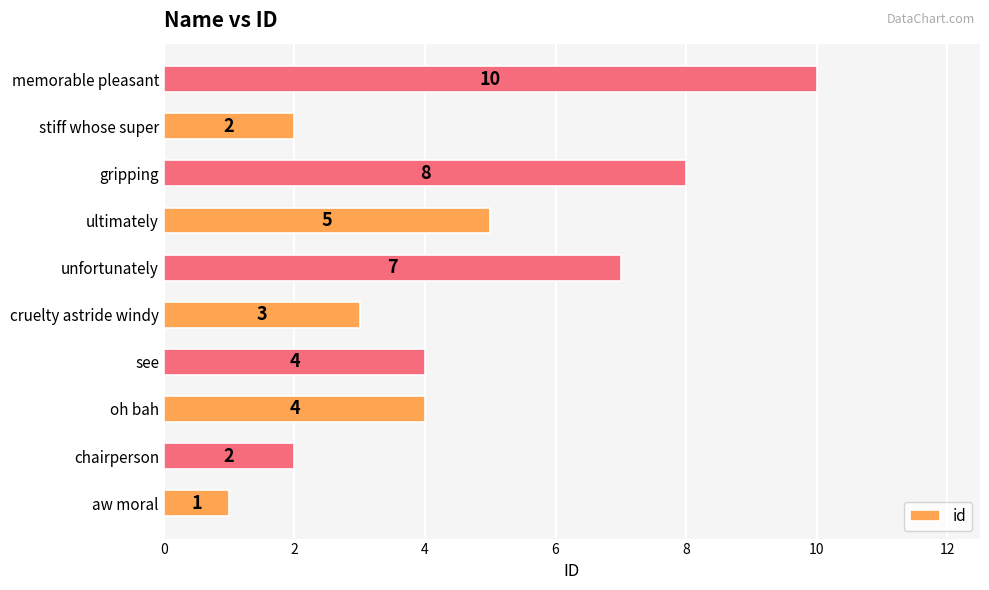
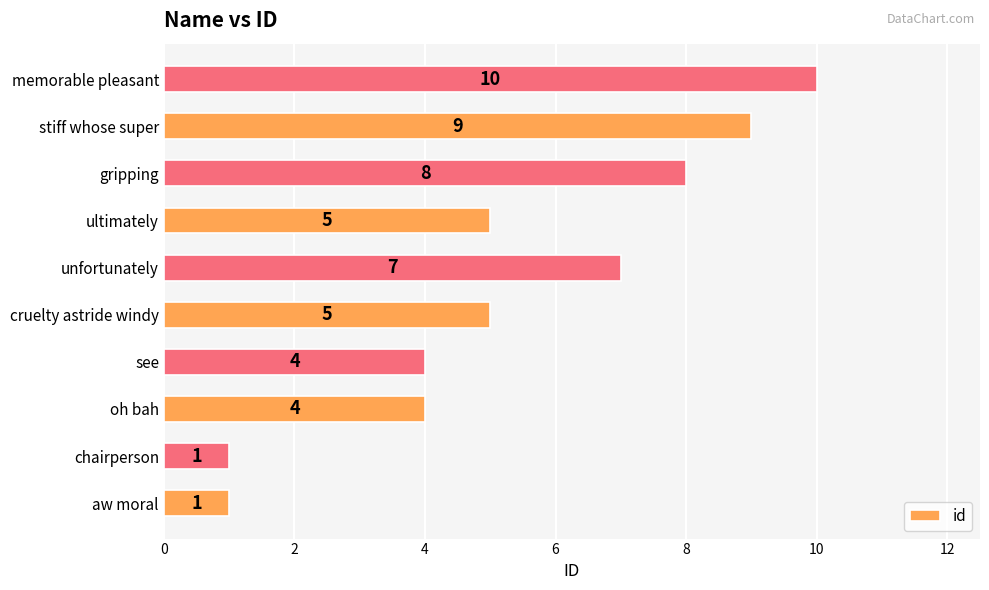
  {
    "memorable pleasant": 10,
-   "stiff whose super": 2,
+   "stiff whose super": 9,
    "gripping": 8,
    "ultimately": 5,
    "unfortunately": 7,
-   "cruelty astride windy": 3,
+   "cruelty astride windy": 5,
    "see": 4,
    "oh bah": 4,
-   "chairperson": 2,
+   "chairperson": 1,
    "aw moral": 1
  }
